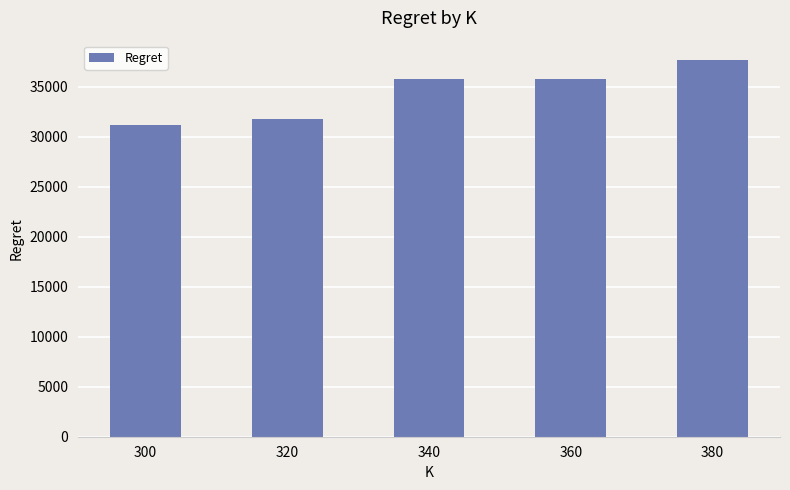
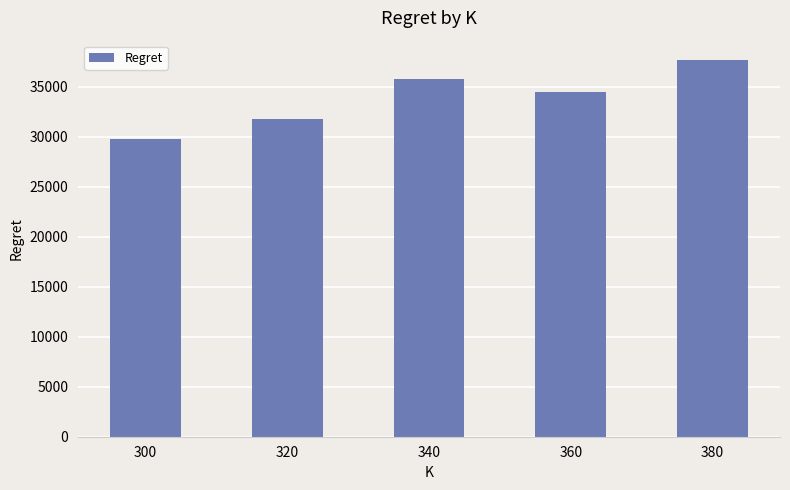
  {
-   "300": 31000,
+   "300": 30000,
    "320": 32000,
    "340": 36000,
-   "360": 36000,
+   "360": 34000,
    "380": 38000
  }
